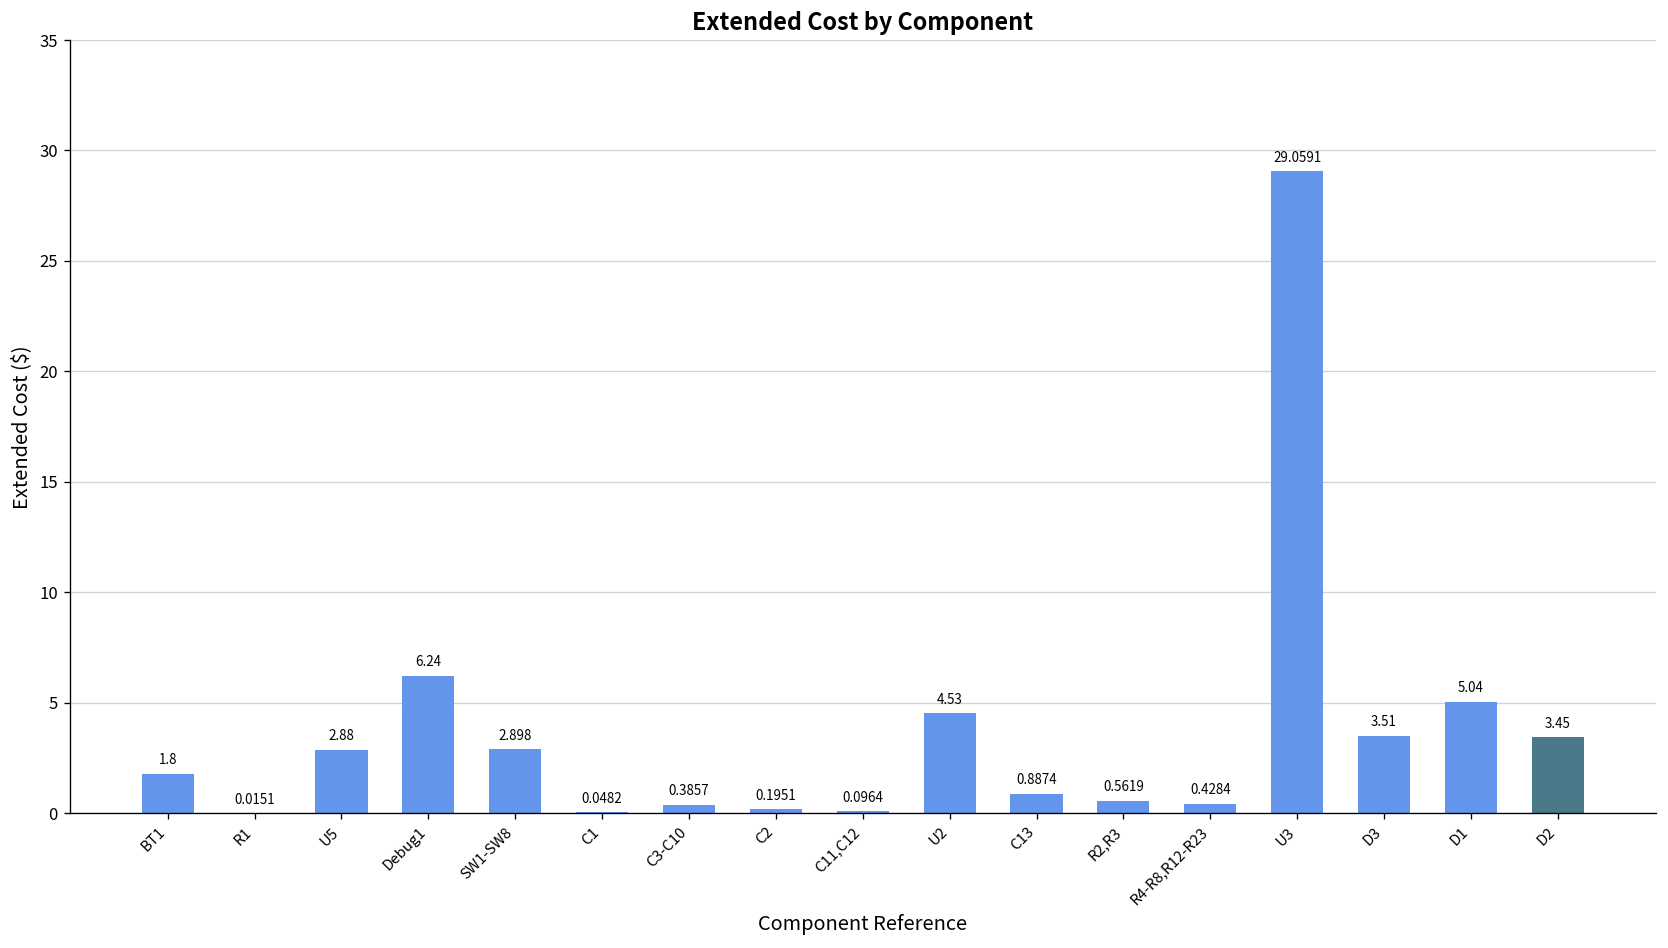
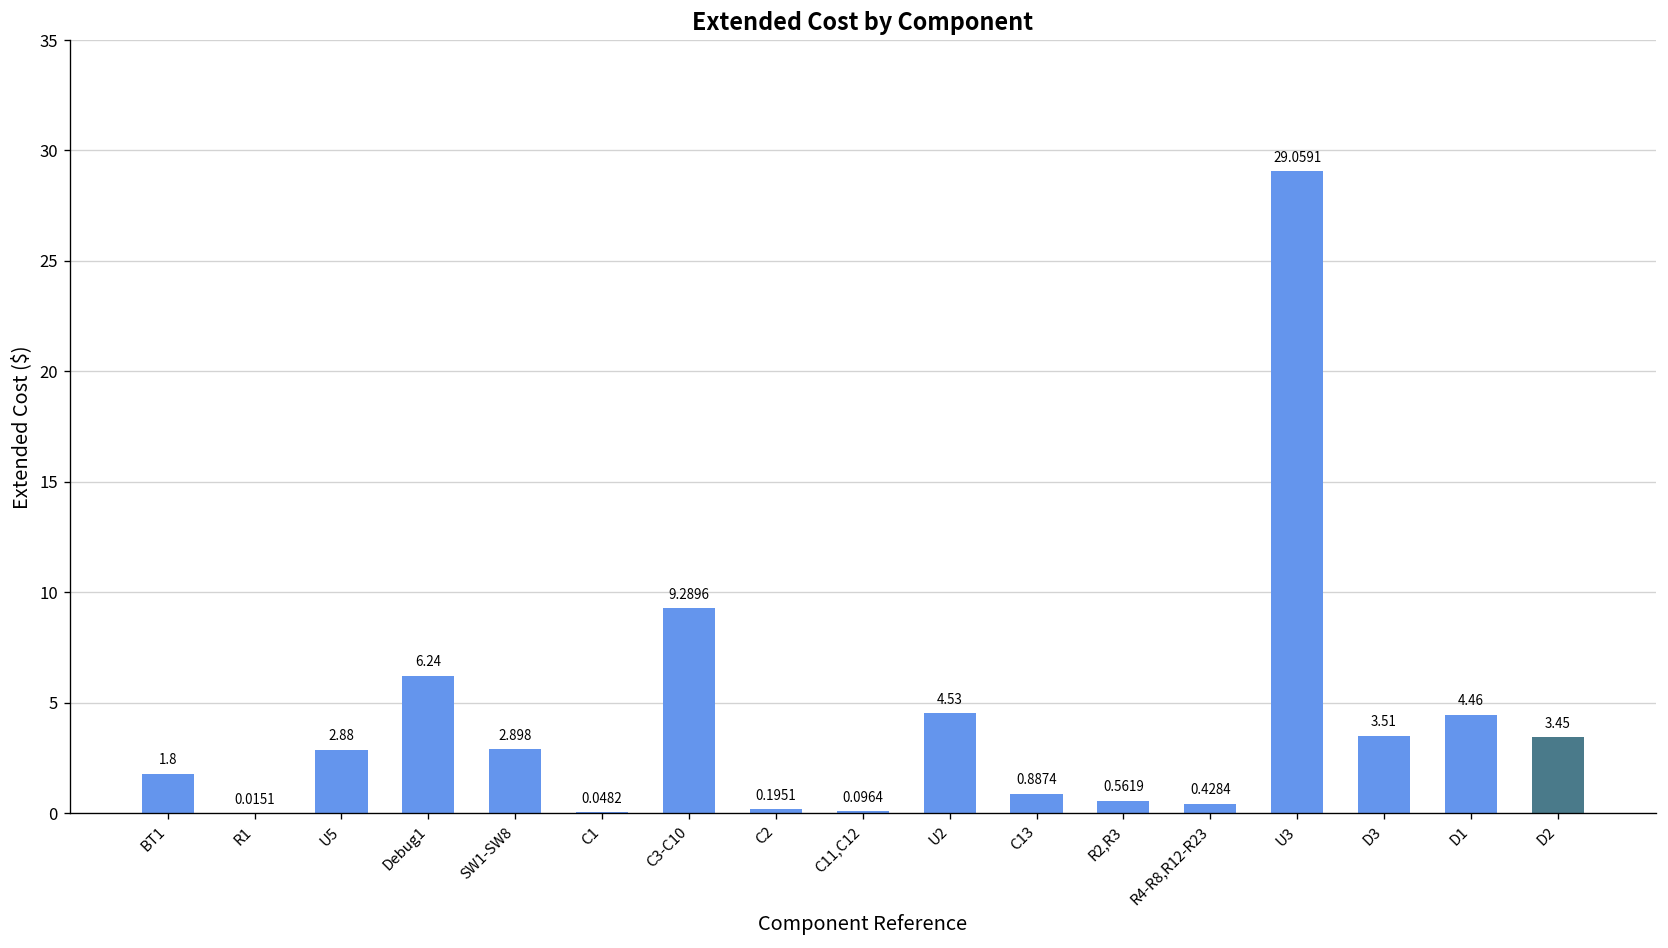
  {
    "BT1": 1.8,
    "R1": 0.0151,
    "U5": 2.88,
    "Debug1": 6.24,
    "SW1-SW8": 2.898,
    "C1": 0.0482,
-   "C3-C10": 0.3857,
+   "C3-C10": 9.2896,
    "C2": 0.1951,
    "C11,C12": 0.0964,
    "U2": 4.53,
    "C13": 0.8874,
    "R2,R3": 0.5619,
    "R4-R8,R12-R23": 0.4284,
    "U3": 29.0591,
    "D3": 3.51,
-   "D1": 5.04,
+   "D1": 4.46,
    "D2": 3.45
  }
